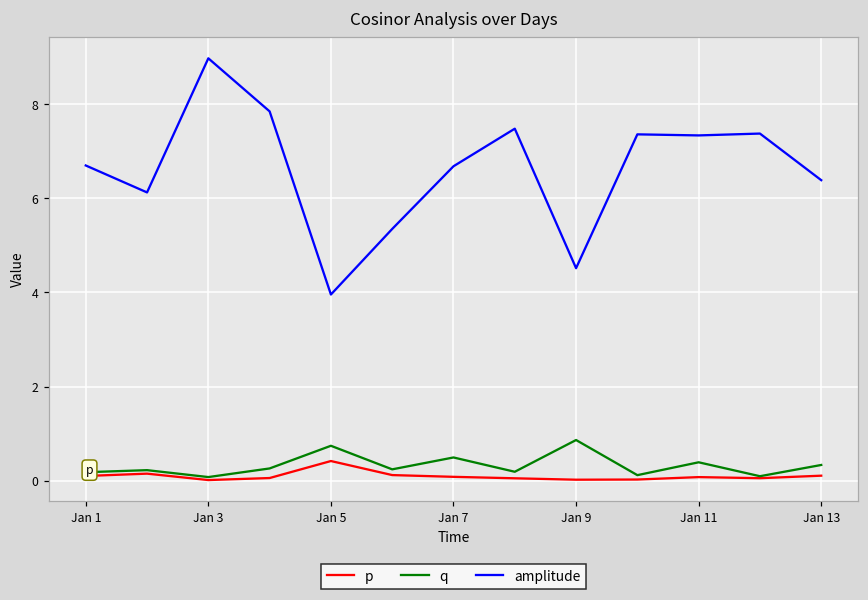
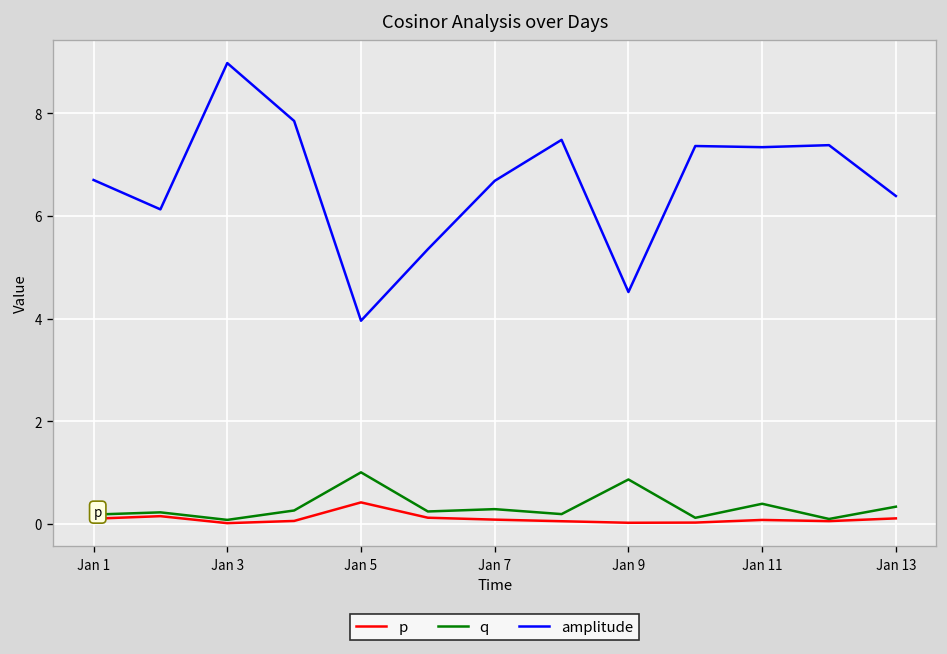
  {
    "p": {
      "Jan 3": 0.0,
      "Jan 5": 0.4,
      "Jan 7": 0.1,
      "Jan 9": 0.0,
      "Jan 11": 0.1,
      "Jan 13": 0.1
    },
    "q": {
      "Jan 3": 0.1,
-     "Jan 5": 0.7,
-     "Jan 7": 0.5,
+     "Jan 5": 1.0,
+     "Jan 7": 0.3,
      "Jan 9": 0.9,
      "Jan 11": 0.4,
      "Jan 13": 0.3
    },
    "amplitude": {
      "Jan 1": 6.7,
      "Jan 3": 9.0,
      "Jan 5": 4.0,
      "Jan 7": 6.7,
      "Jan 9": 4.5,
      "Jan 11": 7.3,
      "Jan 13": 6.4
    }
  }
